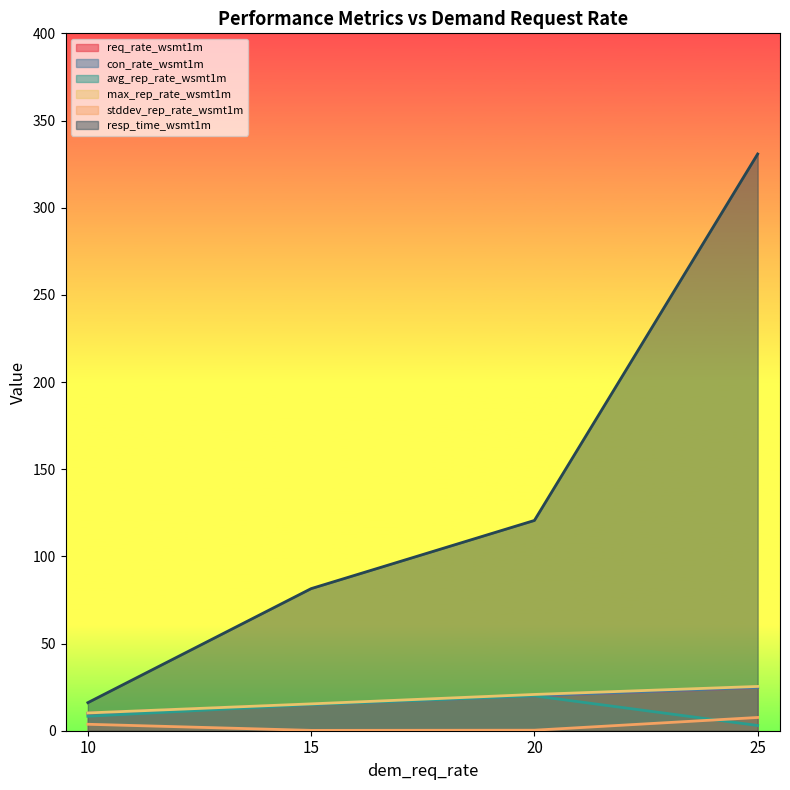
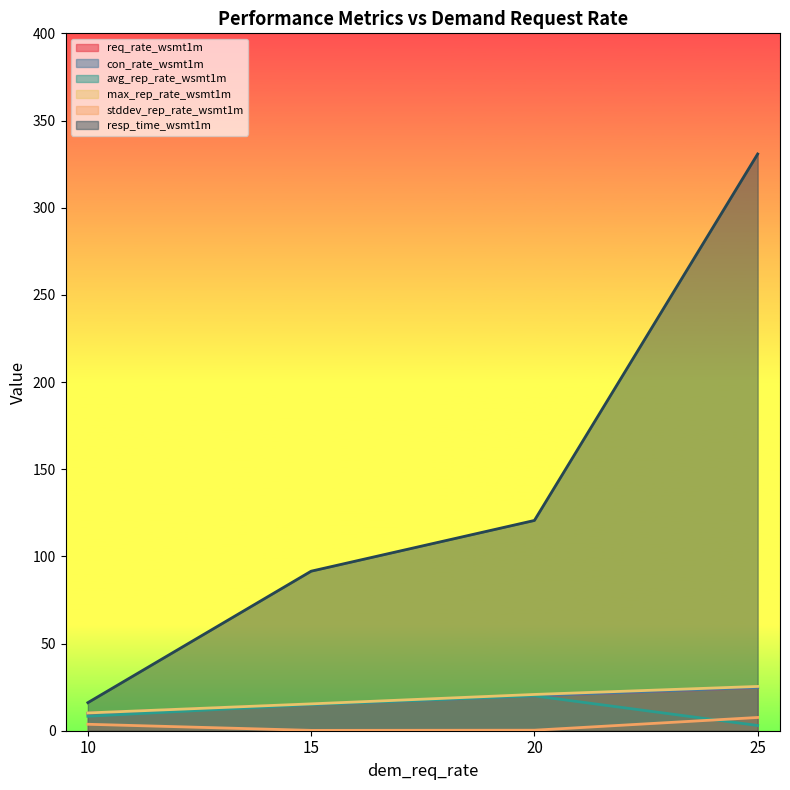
  {
    "resp_time_wsmt1m": {
      "10": 16,
-     "15": 82,
+     "15": 92,
      "20": 121,
      "25": 331
    }
  }
